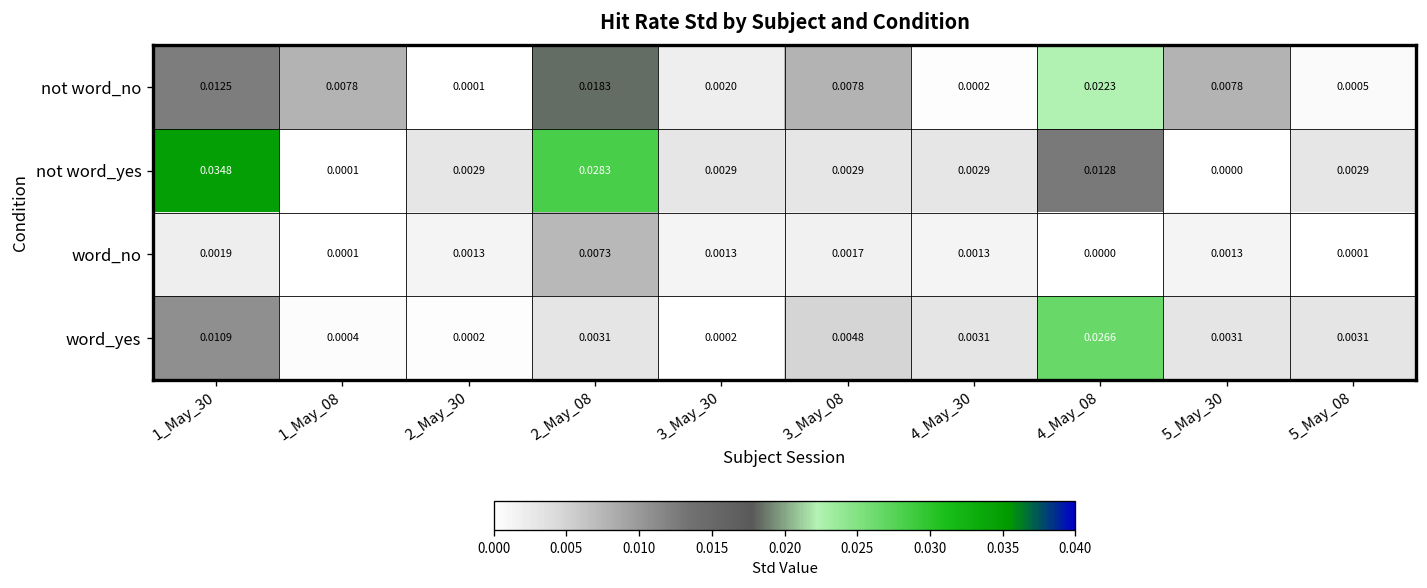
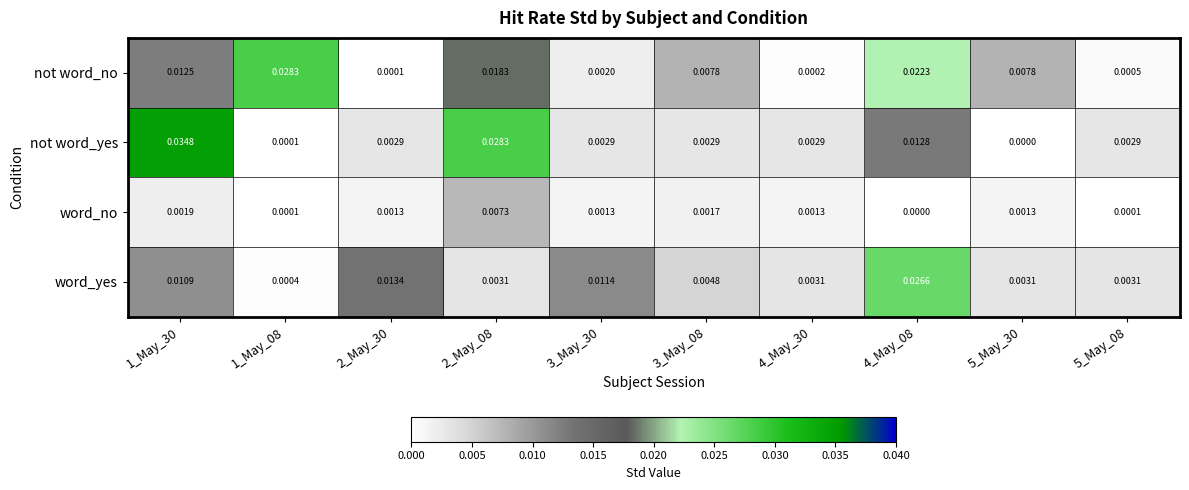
  {
    "not word_no": {
      "1_May_30": 0.0125,
-     "1_May_08": 0.0078,
+     "1_May_08": 0.0283,
      "2_May_30": 0.0001,
      "2_May_08": 0.0183,
      "3_May_30": 0.0020,
      "3_May_08": 0.0078,
      "4_May_30": 0.0002,
      "4_May_08": 0.0223,
      "5_May_30": 0.0078,
      "5_May_08": 0.0005
    },
    "not word_yes": {
      "1_May_30": 0.0348,
      "1_May_08": 0.0001,
      "2_May_30": 0.0029,
      "2_May_08": 0.0283,
      "3_May_30": 0.0029,
      "3_May_08": 0.0029,
      "4_May_30": 0.0029,
      "4_May_08": 0.0128,
      "5_May_30": 0.0000,
      "5_May_08": 0.0029
    },
    "word_no": {
      "1_May_30": 0.0019,
      "1_May_08": 0.0001,
      "2_May_30": 0.0013,
      "2_May_08": 0.0073,
      "3_May_30": 0.0013,
      "3_May_08": 0.0017,
      "4_May_30": 0.0013,
      "4_May_08": 0.0000,
      "5_May_30": 0.0013,
      "5_May_08": 0.0001
    },
    "word_yes": {
      "1_May_30": 0.0109,
      "1_May_08": 0.0004,
-     "2_May_30": 0.0002,
+     "2_May_30": 0.0134,
      "2_May_08": 0.0031,
-     "3_May_30": 0.0002,
+     "3_May_30": 0.0114,
      "3_May_08": 0.0048,
      "4_May_30": 0.0031,
      "4_May_08": 0.0266,
      "5_May_30": 0.0031,
      "5_May_08": 0.0031
    }
  }
